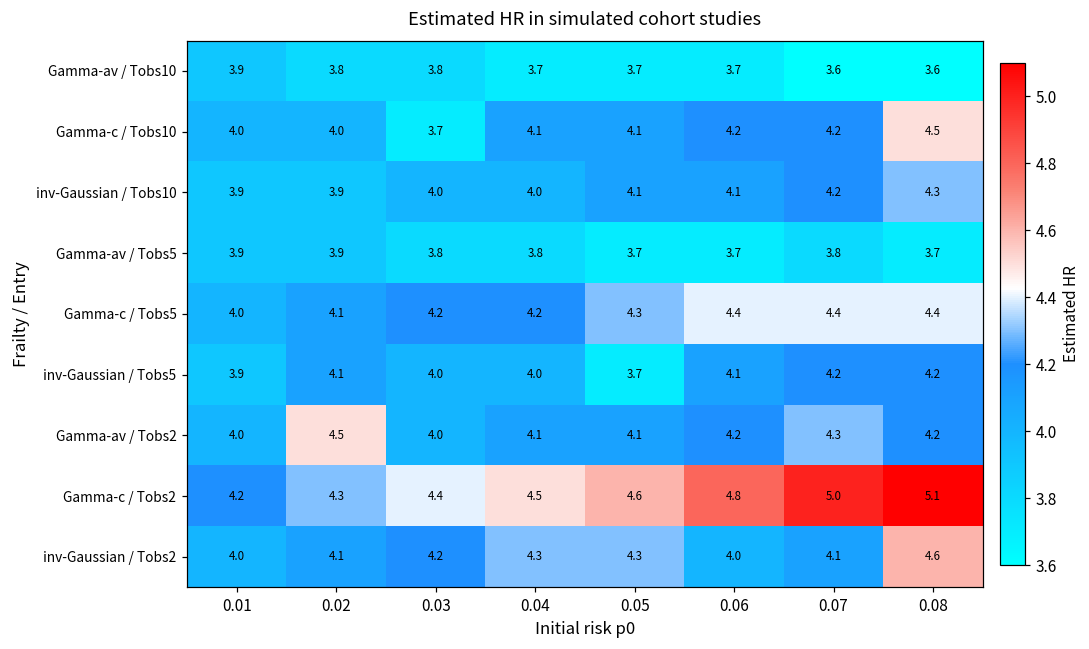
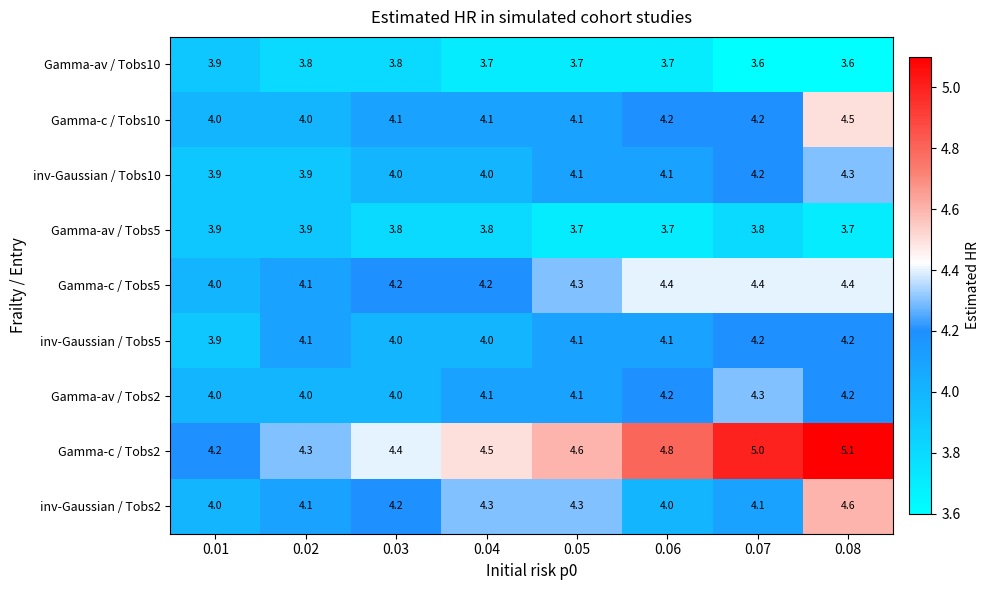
  {
    "Gamma-av / Tobs10": {
      "0.01": 3.9,
      "0.02": 3.8,
      "0.03": 3.8,
      "0.04": 3.7,
      "0.05": 3.7,
      "0.06": 3.7,
      "0.07": 3.6,
      "0.08": 3.6
    },
    "Gamma-c / Tobs10": {
      "0.01": 4.0,
      "0.02": 4.0,
-     "0.03": 3.7,
+     "0.03": 4.1,
      "0.04": 4.1,
      "0.05": 4.1,
      "0.06": 4.2,
      "0.07": 4.2,
      "0.08": 4.5
    },
    "inv-Gaussian / Tobs10": {
      "0.01": 3.9,
      "0.02": 3.9,
      "0.03": 4.0,
      "0.04": 4.0,
      "0.05": 4.1,
      "0.06": 4.1,
      "0.07": 4.2,
      "0.08": 4.3
    },
    "Gamma-av / Tobs5": {
      "0.01": 3.9,
      "0.02": 3.9,
      "0.03": 3.8,
      "0.04": 3.8,
      "0.05": 3.7,
      "0.06": 3.7,
      "0.07": 3.8,
      "0.08": 3.7
    },
    "Gamma-c / Tobs5": {
      "0.01": 4.0,
      "0.02": 4.1,
      "0.03": 4.2,
      "0.04": 4.2,
      "0.05": 4.3,
      "0.06": 4.4,
      "0.07": 4.4,
      "0.08": 4.4
    },
    "inv-Gaussian / Tobs5": {
      "0.01": 3.9,
      "0.02": 4.1,
      "0.03": 4.0,
      "0.04": 4.0,
-     "0.05": 3.7,
+     "0.05": 4.1,
      "0.06": 4.1,
      "0.07": 4.2,
      "0.08": 4.2
    },
    "Gamma-av / Tobs2": {
      "0.01": 4.0,
-     "0.02": 4.5,
+     "0.02": 4.0,
      "0.03": 4.0,
      "0.04": 4.1,
      "0.05": 4.1,
      "0.06": 4.2,
      "0.07": 4.3,
      "0.08": 4.2
    },
    "Gamma-c / Tobs2": {
      "0.01": 4.2,
      "0.02": 4.3,
      "0.03": 4.4,
      "0.04": 4.5,
      "0.05": 4.6,
      "0.06": 4.8,
      "0.07": 5.0,
      "0.08": 5.1
    },
    "inv-Gaussian / Tobs2": {
      "0.01": 4.0,
      "0.02": 4.1,
      "0.03": 4.2,
      "0.04": 4.3,
      "0.05": 4.3,
      "0.06": 4.0,
      "0.07": 4.1,
      "0.08": 4.6
    }
  }
